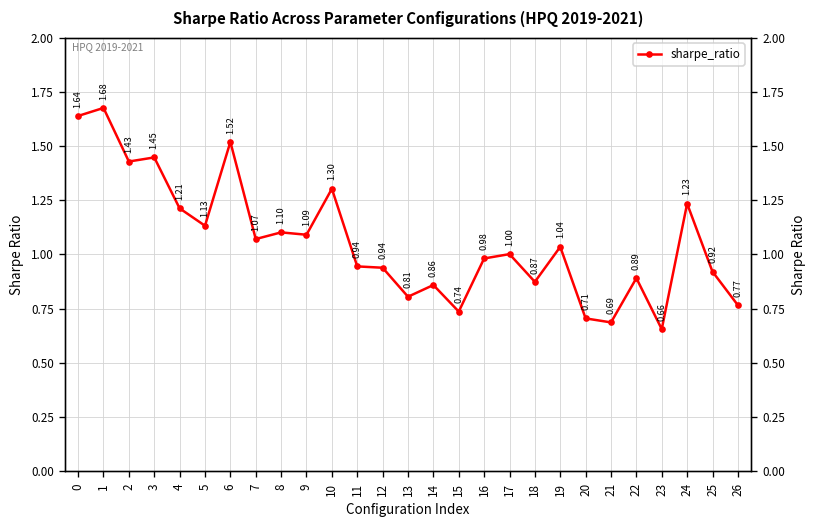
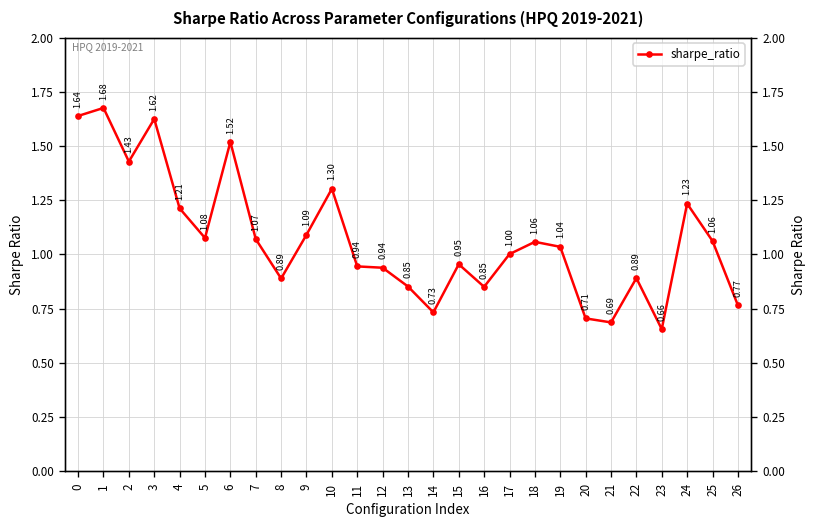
  {
    "0": 1.64,
    "1": 1.68,
    "2": 1.43,
-   "3": 1.45,
+   "3": 1.62,
    "4": 1.21,
-   "5": 1.13,
+   "5": 1.08,
    "6": 1.52,
    "7": 1.07,
-   "8": 1.10,
+   "8": 0.89,
    "9": 1.09,
    "10": 1.30,
    "11": 0.94,
    "12": 0.94,
-   "13": 0.81,
-   "14": 0.86,
-   "15": 0.74,
-   "16": 0.98,
+   "13": 0.85,
+   "14": 0.73,
+   "15": 0.95,
+   "16": 0.85,
    "17": 1.00,
-   "18": 0.87,
+   "18": 1.06,
    "19": 1.04,
    "20": 0.71,
    "21": 0.69,
    "22": 0.89,
    "23": 0.66,
    "24": 1.23,
-   "25": 0.92,
+   "25": 1.06,
    "26": 0.77
  }
